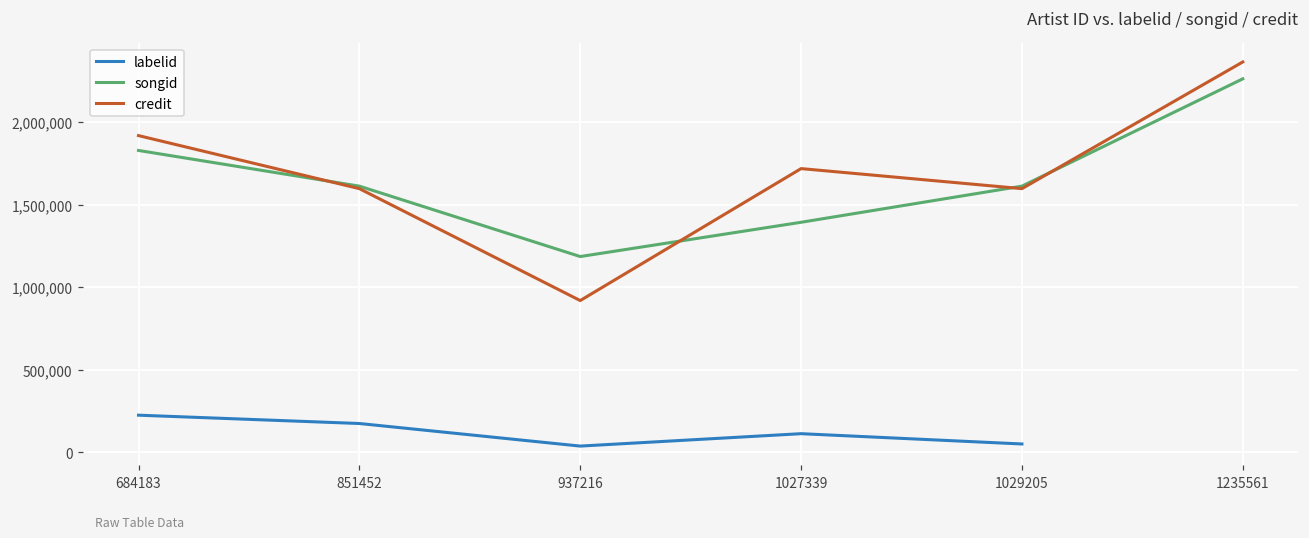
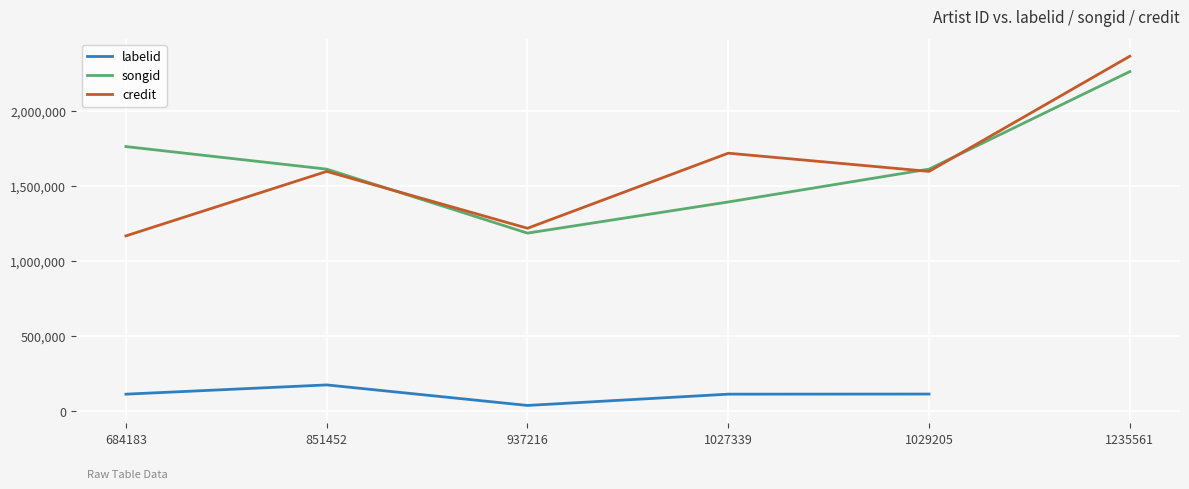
  {
    "labelid": {
-     "684183": "230,000",
+     "684183": "110,000",
      "851452": "170,000",
      "937216": "40,000",
      "1027339": "110,000",
-     "1029205": "50,000"
+     "1029205": "110,000"
    },
    "songid": {
-     "684183": "1,830,000",
+     "684183": "1,760,000",
      "937216": "1,190,000",
      "1027339": "1,390,000",
      "1235561": "2,260,000"
    },
    "credit": {
-     "684183": "1,920,000",
-     "937216": "920,000",
+     "684183": "1,170,000",
+     "937216": "1,220,000",
      "1027339": "1,720,000",
      "1235561": "2,360,000"
    }
  }
